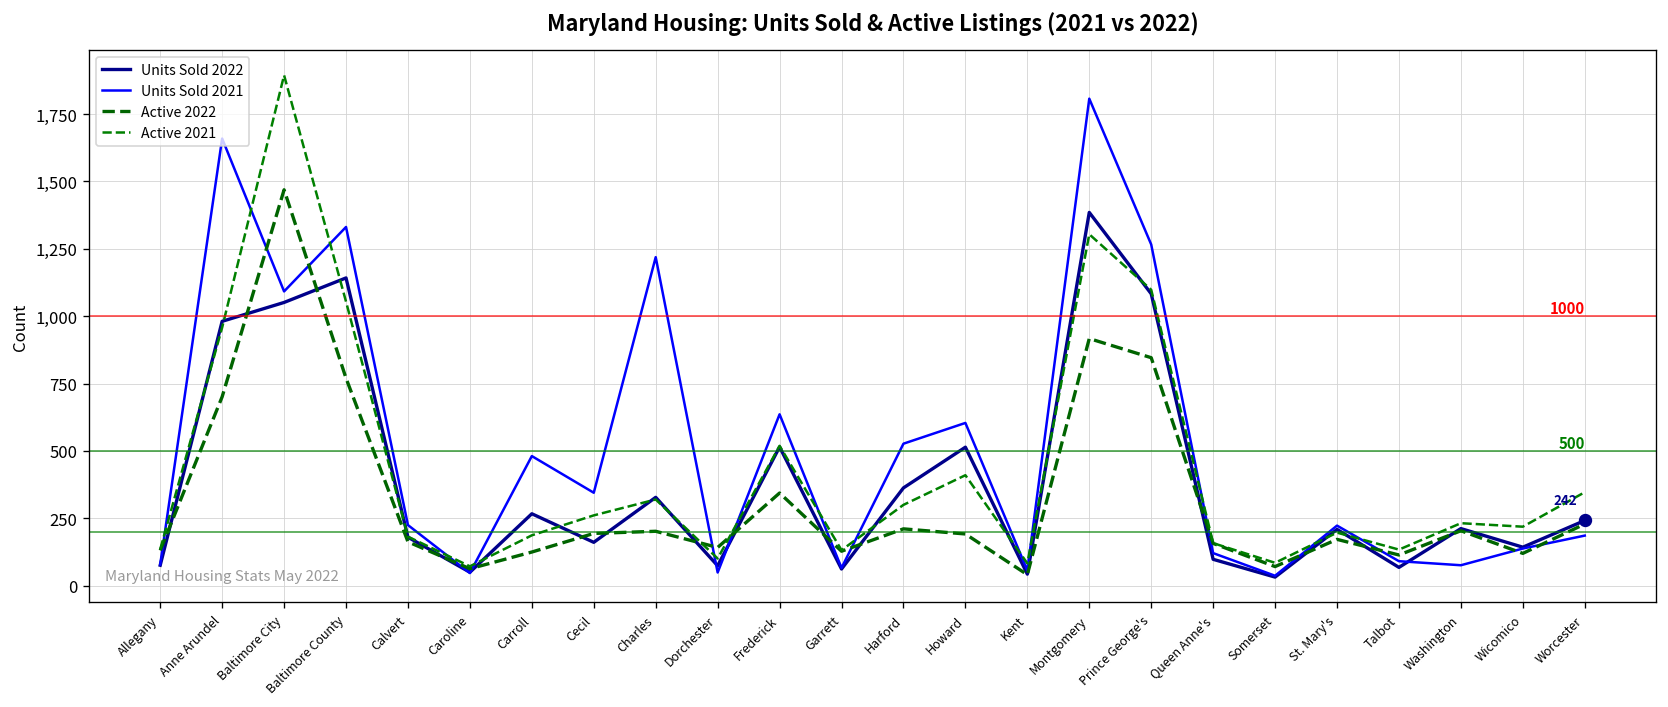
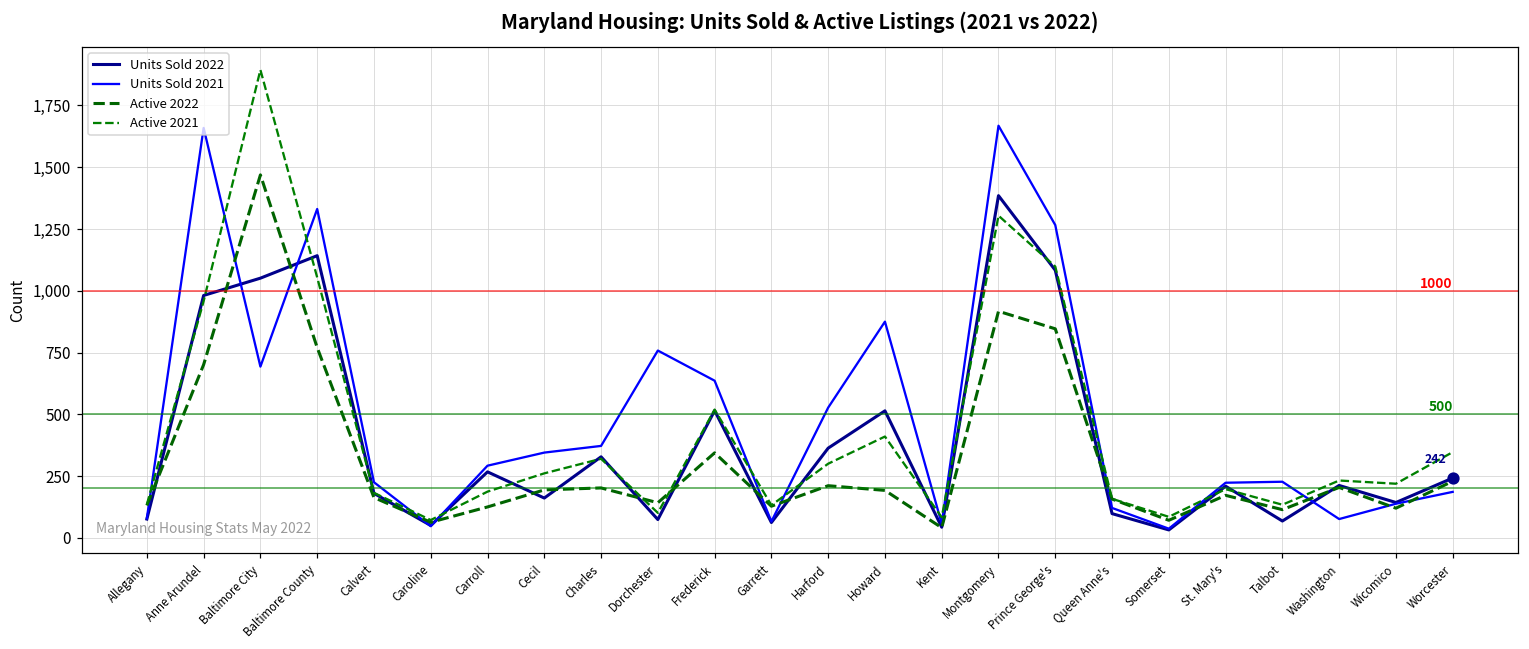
  {
    "Units Sold 2021": {
-     "Baltimore City": "1,090",
+     "Baltimore City": "690",
      "Baltimore County": "1,330",
      "Calvert": "230",
-     "Carroll": "480",
+     "Carroll": "290",
      "Cecil": "350",
-     "Charles": "1,220",
-     "Dorchester": "50",
+     "Charles": "370",
+     "Dorchester": "760",
      "Frederick": "640",
      "Harford": "530",
-     "Howard": "600",
+     "Howard": "880",
      "Kent": "60",
-     "Montgomery": "1,810",
+     "Montgomery": "1,670",
      "Prince George's": "1,270",
      "Queen Anne's": "120",
      "St. Mary's": "220",
-     "Talbot": "90",
+     "Talbot": "230",
      "Washington": "80",
      "Worcester": "190"
    }
  }
